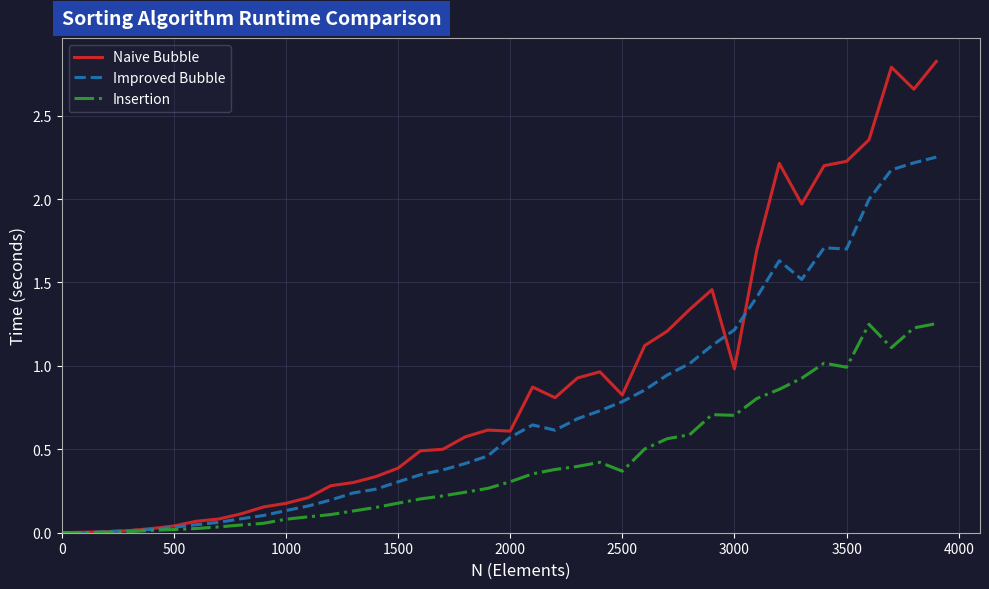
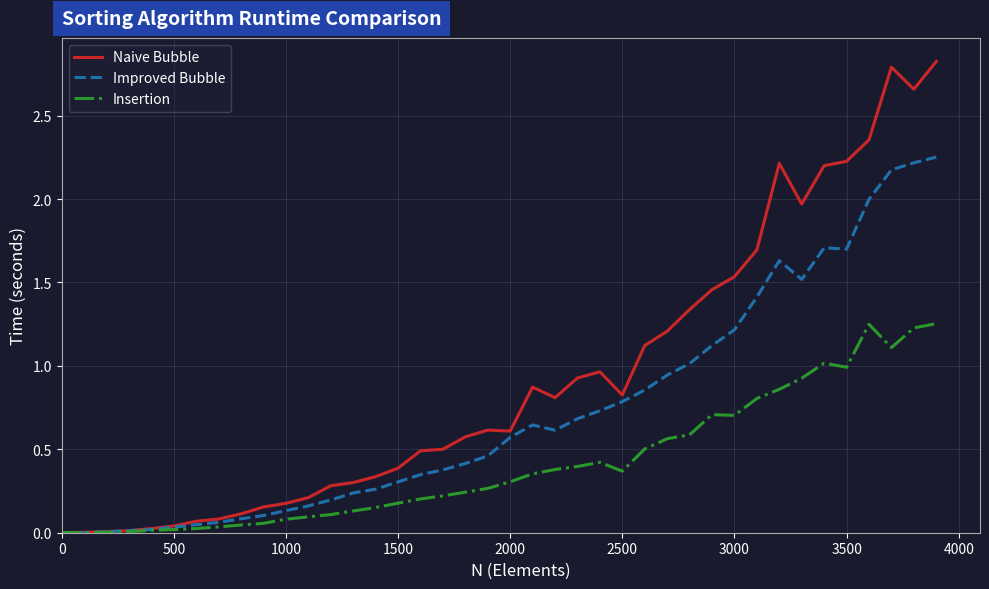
  {
    "Naive Bubble": {
      "1000": 0.18,
      "1500": 0.39,
      "2000": 0.61,
      "2500": 0.83,
-     "3000": 0.98,
+     "3000": 1.53,
      "3500": 2.23
    },
    "Improved Bubble": {
      "1000": 0.13,
      "1500": 0.30,
      "2000": 0.57,
      "2500": 0.79,
      "3000": 1.22,
      "3500": 1.70
    },
    "Insertion": {
      "1000": 0.08,
      "1500": 0.18,
      "2000": 0.31,
      "2500": 0.37,
      "3000": 0.70,
      "3500": 0.99
    }
  }
